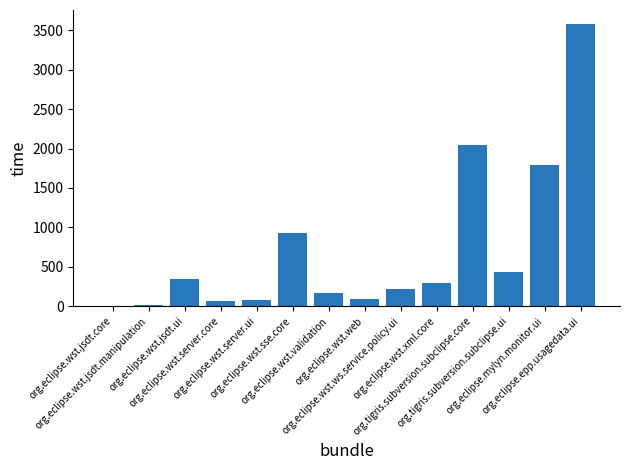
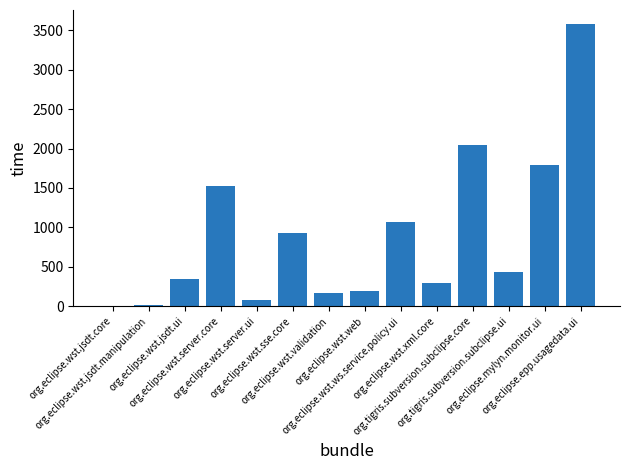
  {
    "org.eclipse.wst.jsdt.core": 0,
    "org.eclipse.wst.jsdt.ui": 300,
-   "org.eclipse.wst.server.core": 100,
+   "org.eclipse.wst.server.core": 1500,
    "org.eclipse.wst.server.ui": 100,
    "org.eclipse.wst.sse.core": 900,
    "org.eclipse.wst.validation": 200,
-   "org.eclipse.wst.web": 100,
-   "org.eclipse.wst.ws.service.policy.ui": 200,
+   "org.eclipse.wst.web": 200,
+   "org.eclipse.wst.ws.service.policy.ui": 1100,
    "org.eclipse.wst.xml.core": 300,
    "org.tigris.subversion.subclipse.core": 2000,
    "org.tigris.subversion.subclipse.ui": 400,
    "org.eclipse.mylyn.monitor.ui": 1800,
    "org.eclipse.epp.usagedata.ui": 3600
  }
